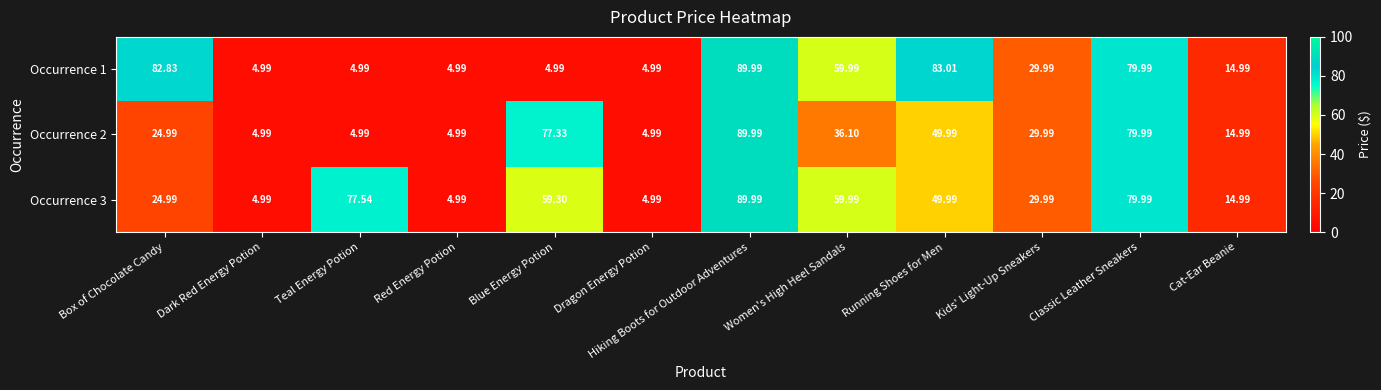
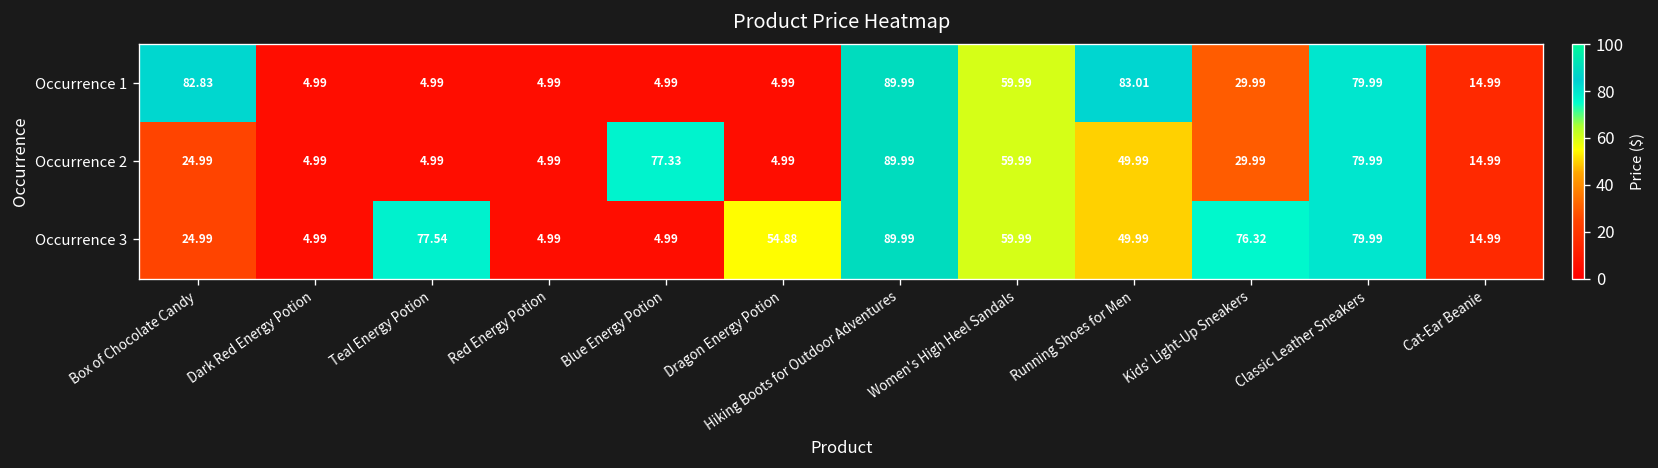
  {
    "Occurrence 1": {
      "Box of Chocolate Candy": 82.83,
      "Dark Red Energy Potion": 4.99,
      "Teal Energy Potion": 4.99,
      "Red Energy Potion": 4.99,
      "Blue Energy Potion": 4.99,
      "Dragon Energy Potion": 4.99,
      "Hiking Boots for Outdoor Adventures": 89.99,
      "Women's High Heel Sandals": 59.99,
      "Running Shoes for Men": 83.01,
      "Kids' Light-Up Sneakers": 29.99,
      "Classic Leather Sneakers": 79.99,
      "Cat-Ear Beanie": 14.99
    },
    "Occurrence 2": {
      "Box of Chocolate Candy": 24.99,
      "Dark Red Energy Potion": 4.99,
      "Teal Energy Potion": 4.99,
      "Red Energy Potion": 4.99,
      "Blue Energy Potion": 77.33,
      "Dragon Energy Potion": 4.99,
      "Hiking Boots for Outdoor Adventures": 89.99,
-     "Women's High Heel Sandals": 36.10,
+     "Women's High Heel Sandals": 59.99,
      "Running Shoes for Men": 49.99,
      "Kids' Light-Up Sneakers": 29.99,
      "Classic Leather Sneakers": 79.99,
      "Cat-Ear Beanie": 14.99
    },
    "Occurrence 3": {
      "Box of Chocolate Candy": 24.99,
      "Dark Red Energy Potion": 4.99,
      "Teal Energy Potion": 77.54,
      "Red Energy Potion": 4.99,
-     "Blue Energy Potion": 59.30,
-     "Dragon Energy Potion": 4.99,
+     "Blue Energy Potion": 4.99,
+     "Dragon Energy Potion": 54.88,
      "Hiking Boots for Outdoor Adventures": 89.99,
      "Women's High Heel Sandals": 59.99,
      "Running Shoes for Men": 49.99,
-     "Kids' Light-Up Sneakers": 29.99,
+     "Kids' Light-Up Sneakers": 76.32,
      "Classic Leather Sneakers": 79.99,
      "Cat-Ear Beanie": 14.99
    }
  }
